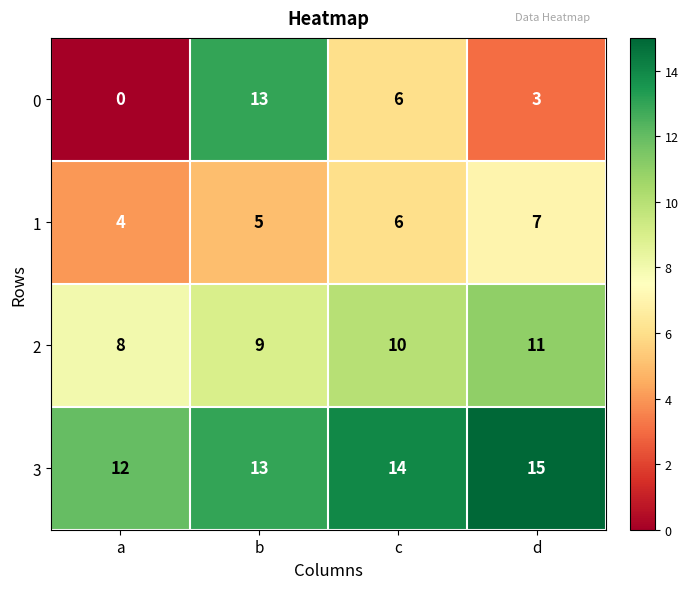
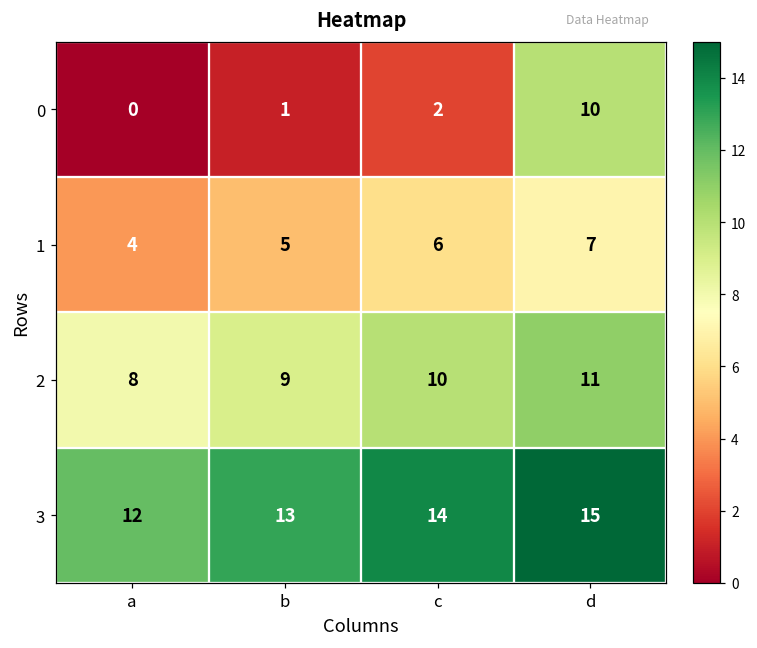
  {
    "0": {
      "a": 0,
-     "b": 13,
-     "c": 6,
-     "d": 3
+     "b": 1,
+     "c": 2,
+     "d": 10
    },
    "1": {
      "a": 4,
      "b": 5,
      "c": 6,
      "d": 7
    },
    "2": {
      "a": 8,
      "b": 9,
      "c": 10,
      "d": 11
    },
    "3": {
      "a": 12,
      "b": 13,
      "c": 14,
      "d": 15
    }
  }
